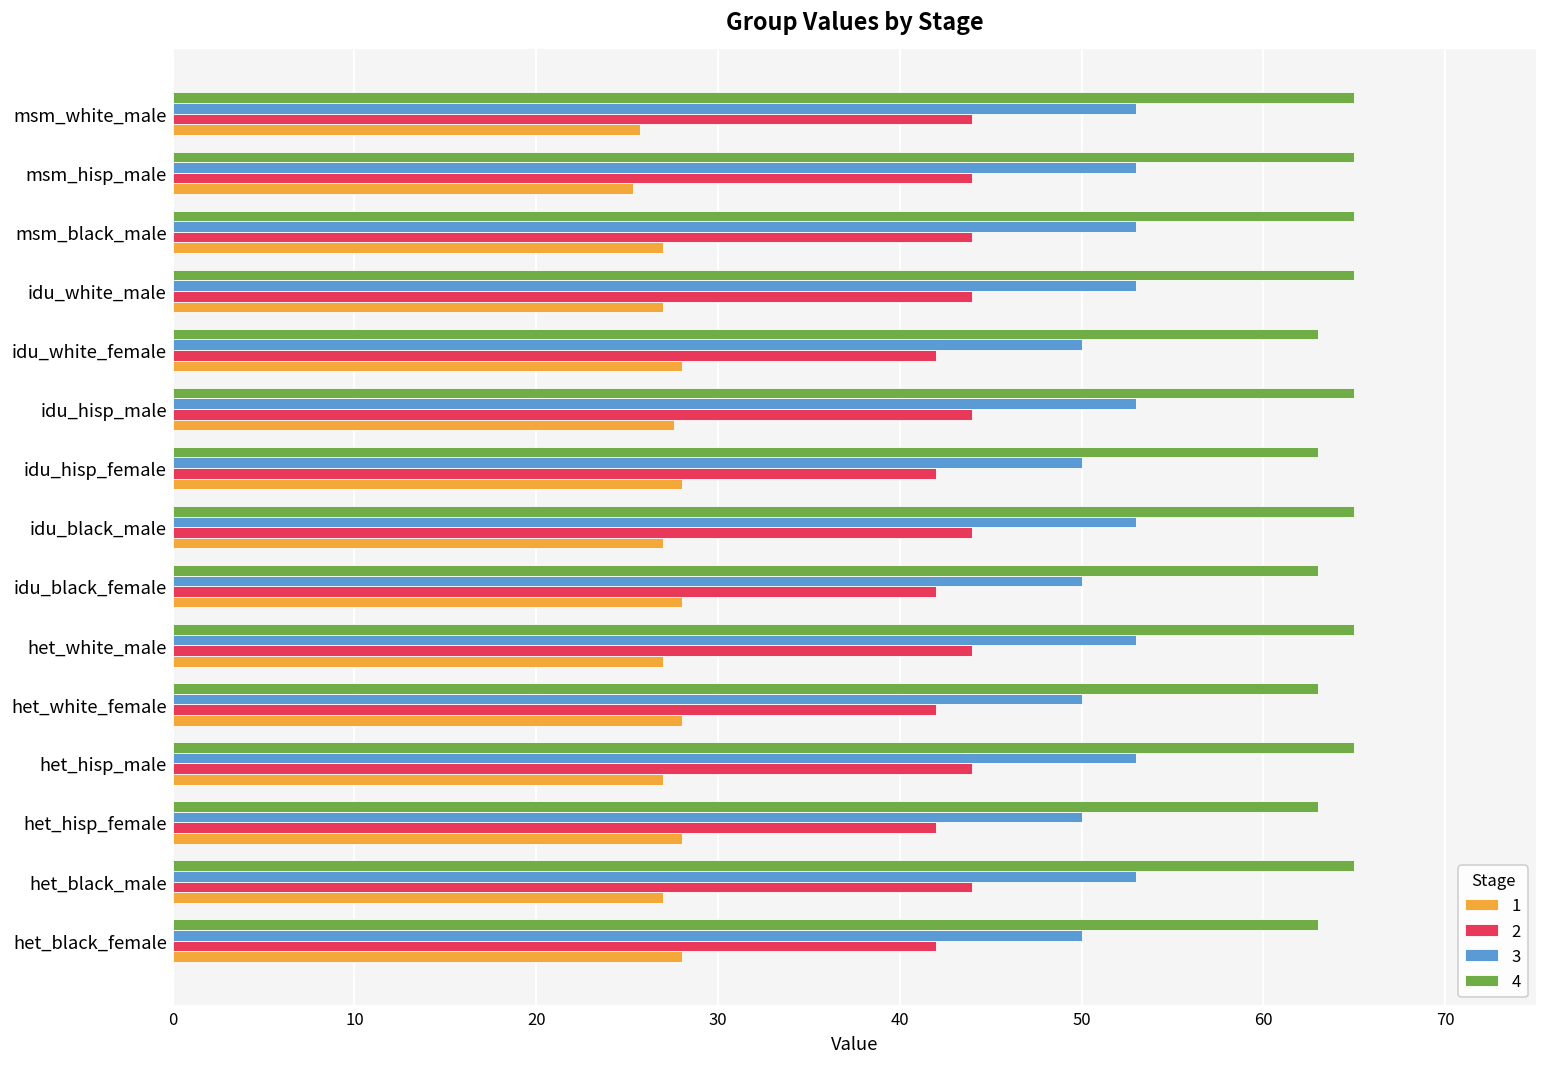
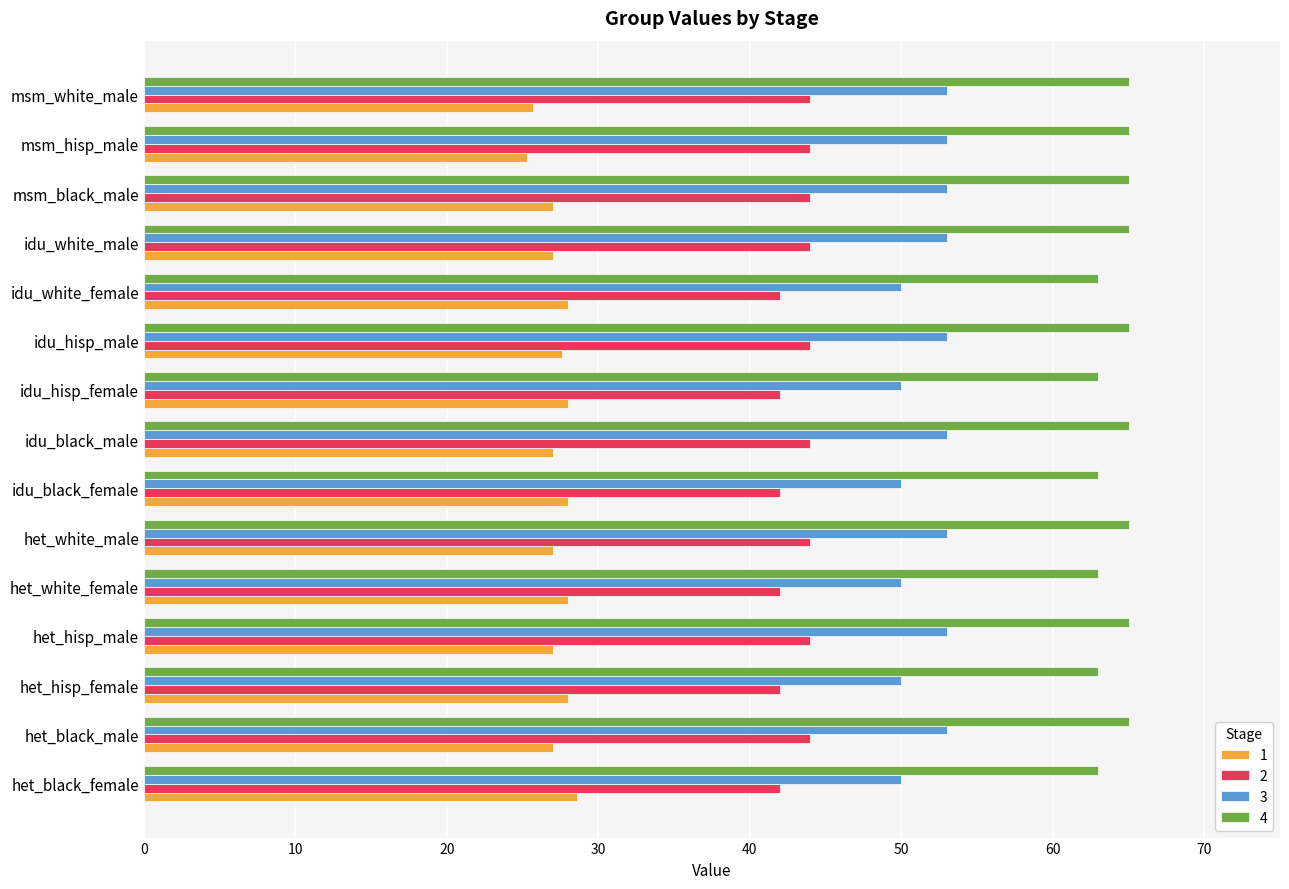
  {
    "1": {
      "msm_white_male": 25.7,
      "msm_hisp_male": 25.3,
      "msm_black_male": 27.0,
      "idu_white_male": 27.0,
      "idu_white_female": 28.0,
      "idu_hisp_male": 27.6,
      "idu_hisp_female": 28.0,
      "idu_black_male": 27.0,
      "idu_black_female": 28.0,
      "het_white_male": 27.0,
      "het_white_female": 28.0,
      "het_hisp_male": 27.0,
      "het_hisp_female": 28.0,
      "het_black_male": 27.0,
-     "het_black_female": 28.0
+     "het_black_female": 28.6
    },
    "2": {
      "msm_white_male": 44.0,
      "msm_hisp_male": 44.0,
      "msm_black_male": 44.0,
      "idu_white_male": 44.0,
      "idu_white_female": 42.0,
      "idu_hisp_male": 44.0,
      "idu_hisp_female": 42.0,
      "idu_black_male": 44.0,
      "idu_black_female": 42.0,
      "het_white_male": 44.0,
      "het_white_female": 42.0,
      "het_hisp_male": 44.0,
      "het_hisp_female": 42.0,
      "het_black_male": 44.0,
      "het_black_female": 42.0
    },
    "3": {
      "msm_white_male": 53.0,
      "msm_hisp_male": 53.0,
      "msm_black_male": 53.0,
      "idu_white_male": 53.0,
      "idu_white_female": 50.0,
      "idu_hisp_male": 53.0,
      "idu_hisp_female": 50.0,
      "idu_black_male": 53.0,
      "idu_black_female": 50.0,
      "het_white_male": 53.0,
      "het_white_female": 50.0,
      "het_hisp_male": 53.0,
      "het_hisp_female": 50.0,
      "het_black_male": 53.0,
      "het_black_female": 50.0
    },
    "4": {
      "msm_white_male": 65.0,
      "msm_hisp_male": 65.0,
      "msm_black_male": 65.0,
      "idu_white_male": 65.0,
      "idu_white_female": 63.0,
      "idu_hisp_male": 65.0,
      "idu_hisp_female": 63.0,
      "idu_black_male": 65.0,
      "idu_black_female": 63.0,
      "het_white_male": 65.0,
      "het_white_female": 63.0,
      "het_hisp_male": 65.0,
      "het_hisp_female": 63.0,
      "het_black_male": 65.0,
      "het_black_female": 63.0
    }
  }
